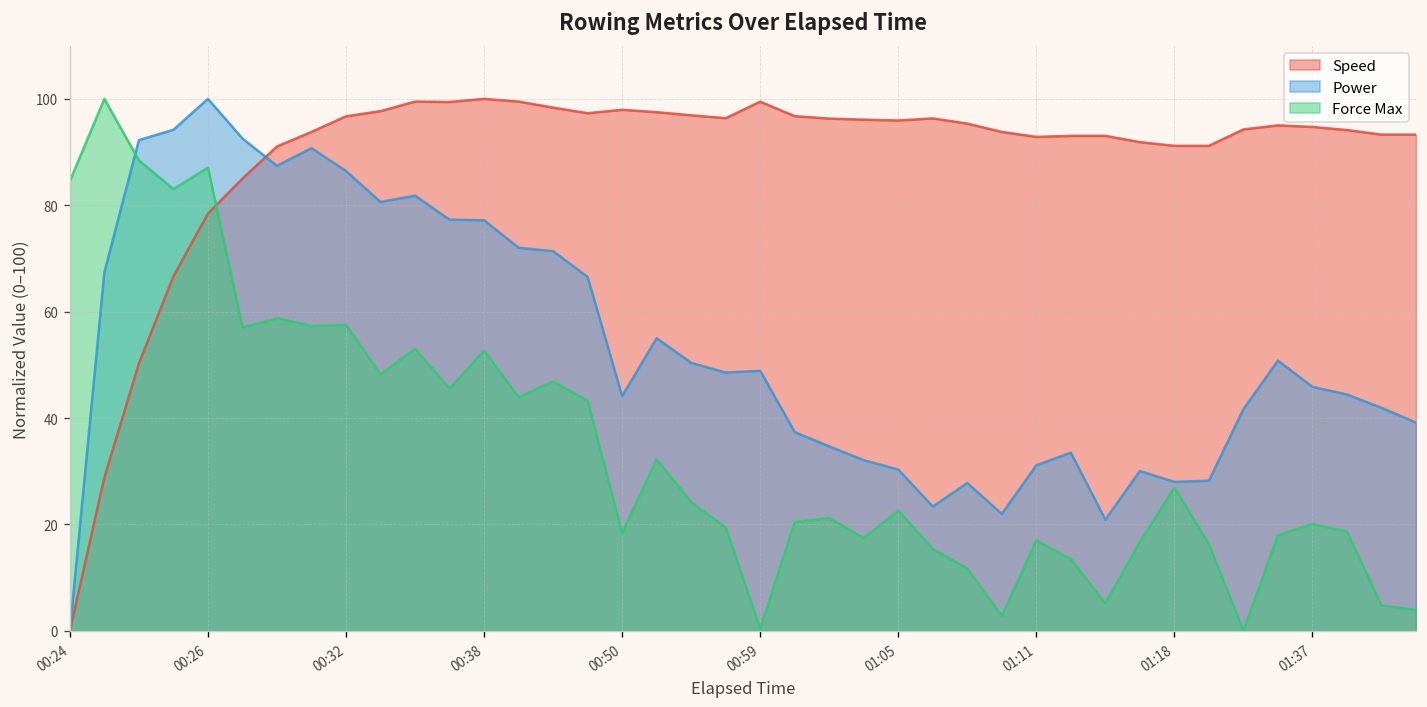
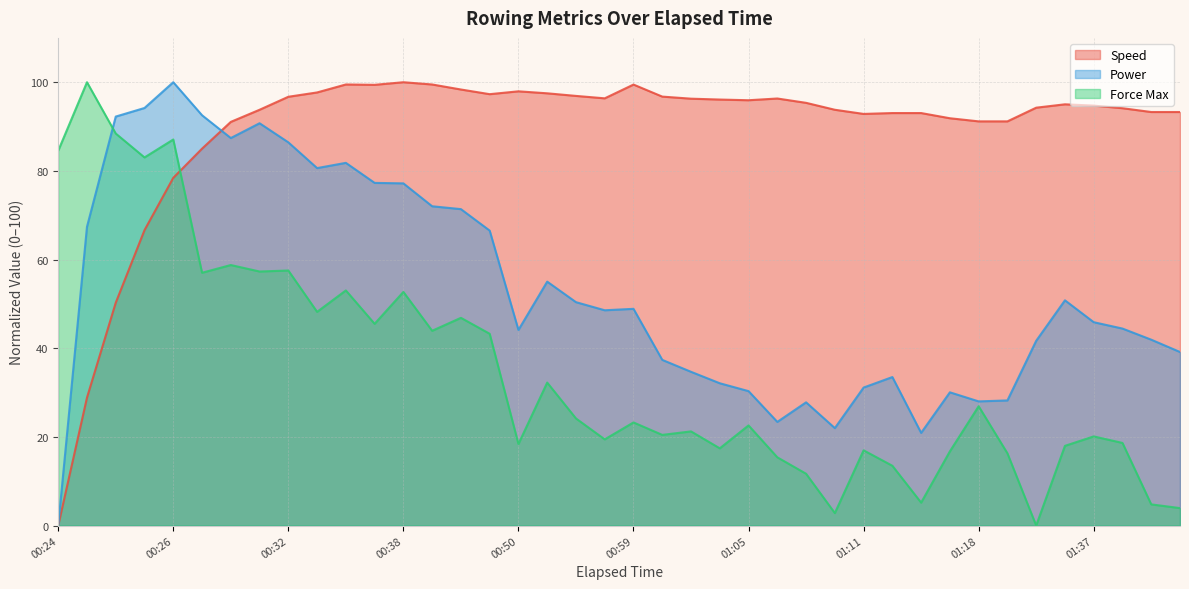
  {
    "Speed": {
      "00:32": 97,
      "00:38": 100,
      "00:50": 98,
      "00:59": 99,
      "01:05": 96,
      "01:11": 93,
      "01:18": 91
    },
    "Power": {
      "00:32": 86,
      "00:38": 77,
      "00:50": 44,
      "00:59": 49,
      "01:05": 30,
      "01:11": 31,
      "01:18": 28,
      "01:37": 46
    },
    "Force Max": {
      "00:32": 58,
      "00:38": 53,
      "00:50": 18,
-     "00:59": 0,
+     "00:59": 23,
      "01:05": 23,
      "01:11": 17,
      "01:18": 27,
      "01:37": 20
    }
  }
